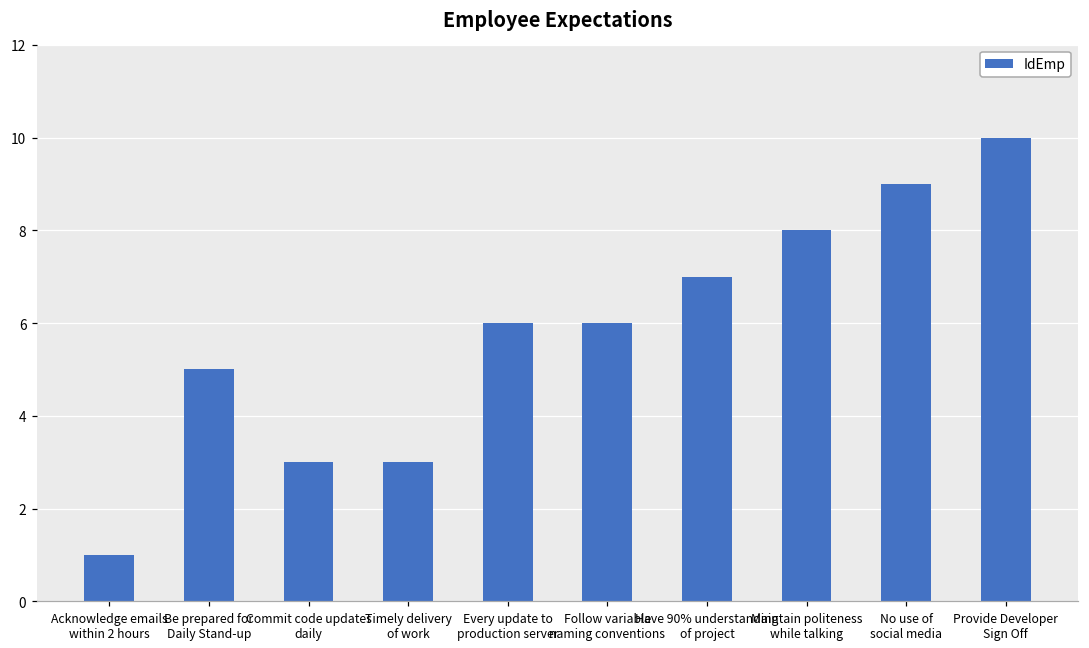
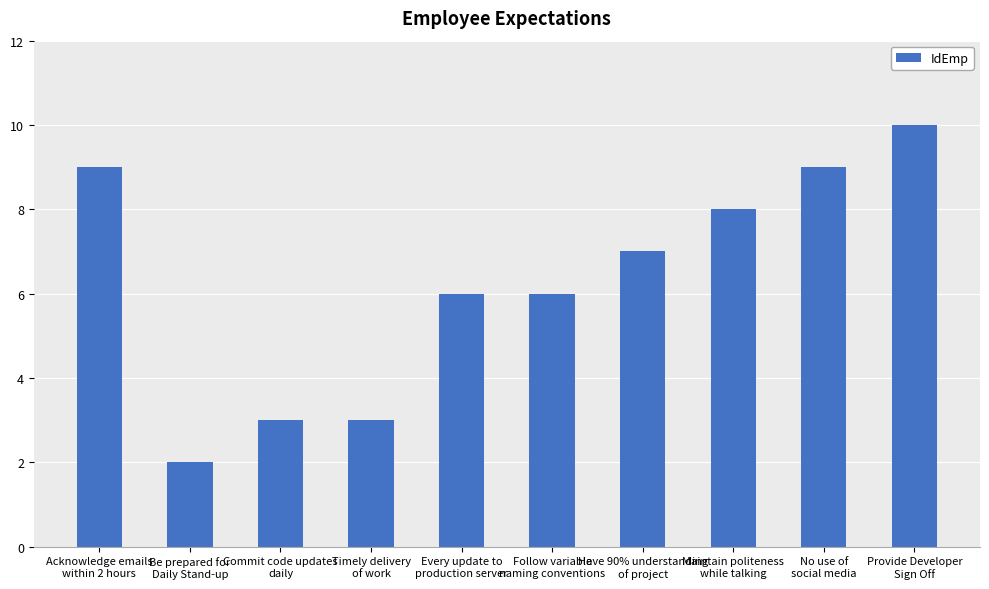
  {
-   "Acknowledge emails within 2 hours": 1,
-   "Be prepared for Daily Stand-up": 5,
+   "Acknowledge emails within 2 hours": 9,
+   "Be prepared for Daily Stand-up": 2,
    "Commit code updates daily": 3,
    "Timely delivery of work": 3,
    "Every update to production server": 6,
    "No use of social media": 9,
    "Provide Developer Sign Off": 10
  }
